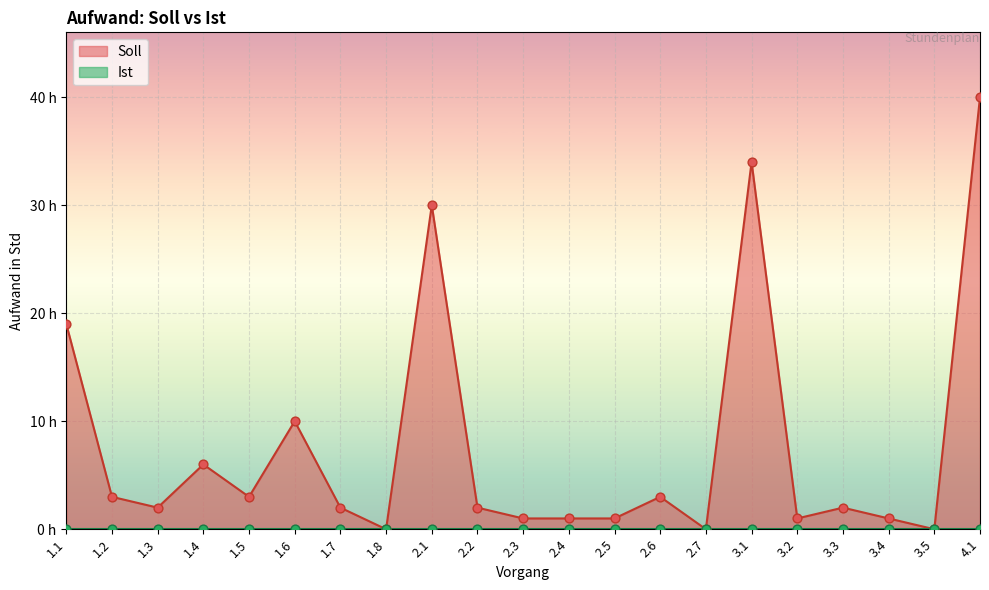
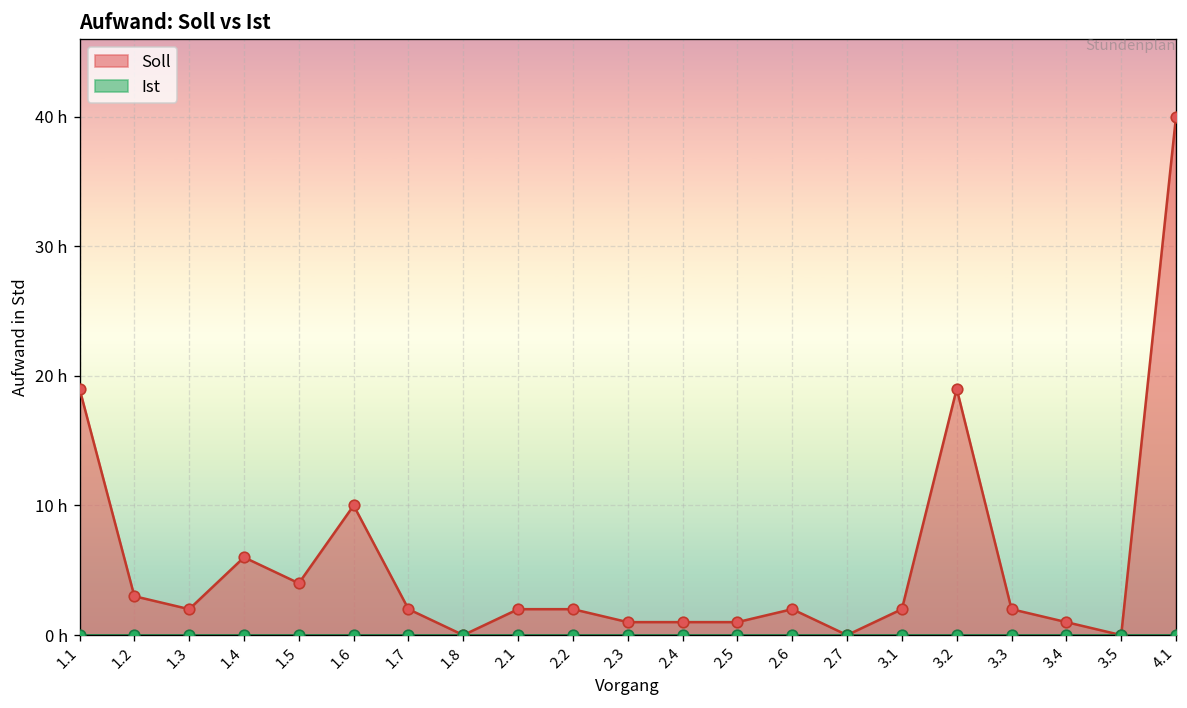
  {
    "Soll": {
      "1.1": "19 h",
      "1.2": "3 h",
      "1.3": "2 h",
      "1.4": "6 h",
-     "1.5": "3 h",
+     "1.5": "4 h",
      "1.6": "10 h",
      "1.7": "2 h",
-     "2.1": "30 h",
+     "2.1": "2 h",
      "2.2": "2 h",
      "2.3": "1 h",
      "2.4": "1 h",
      "2.5": "1 h",
-     "2.6": "3 h",
-     "3.1": "34 h",
-     "3.2": "1 h",
+     "2.6": "2 h",
+     "3.1": "2 h",
+     "3.2": "19 h",
      "3.3": "2 h",
      "3.4": "1 h",
      "4.1": "40 h"
    },
    "Ist": {
      "1.1": "0 h",
      "1.2": "0 h",
      "1.3": "0 h",
      "1.4": "0 h",
      "1.5": "0 h",
      "1.6": "0 h",
      "1.7": "0 h",
      "2.1": "0 h",
      "2.2": "0 h",
      "2.3": "0 h",
      "2.4": "0 h",
      "2.5": "0 h",
      "2.6": "0 h",
      "3.1": "0 h",
      "3.2": "0 h",
      "3.3": "0 h",
      "3.4": "0 h",
      "4.1": "0 h"
    }
  }
